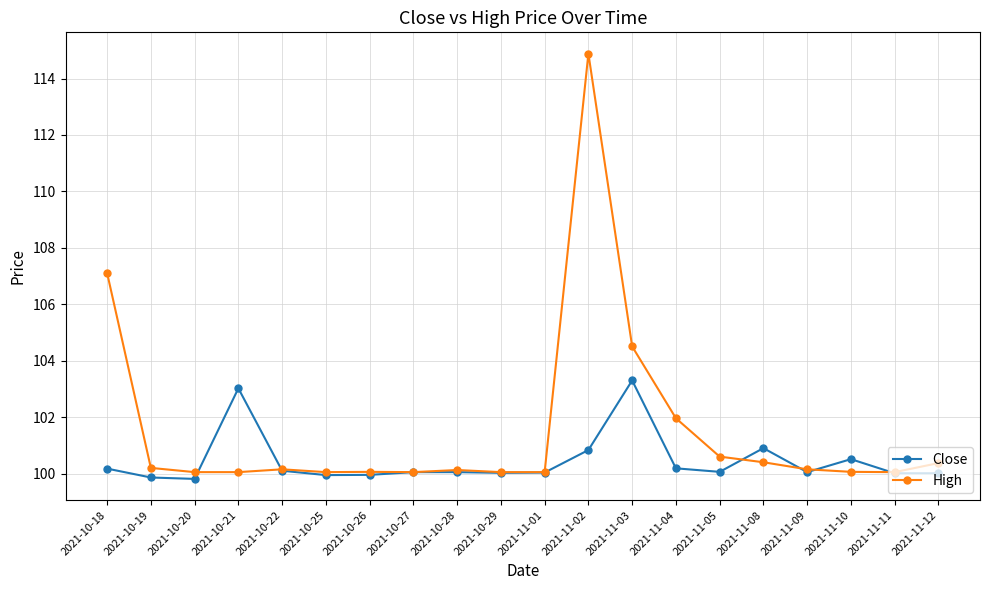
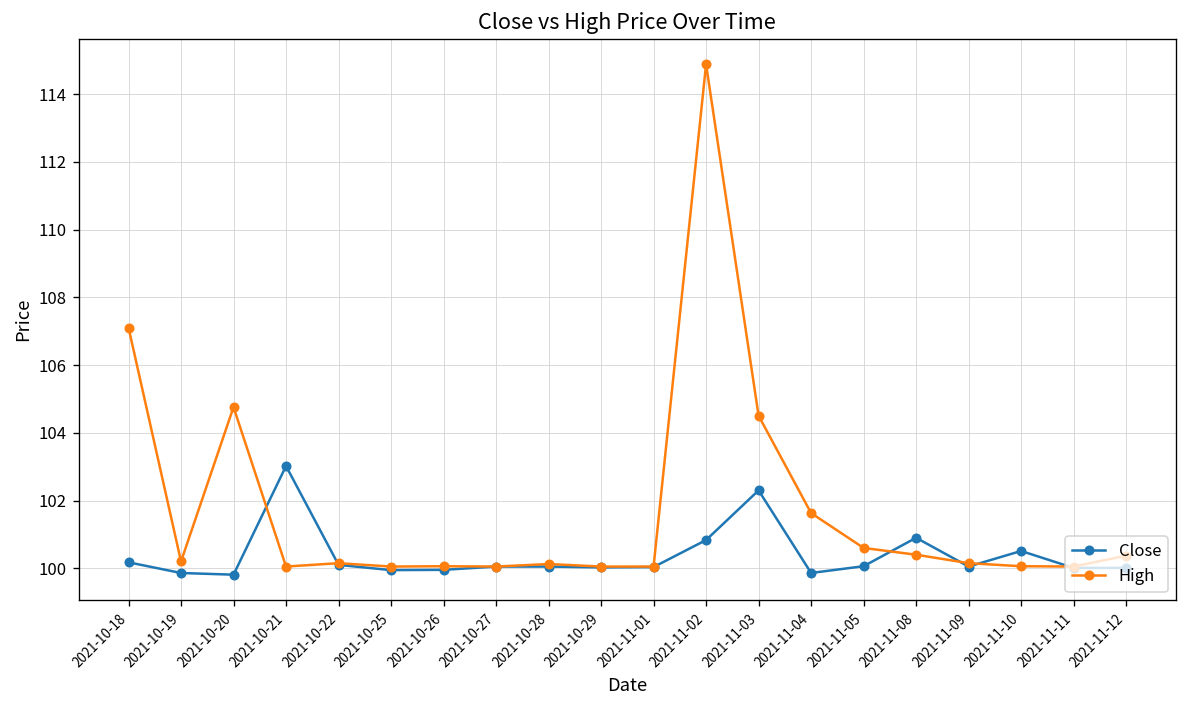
  {
    "Close": {
      "2021-10-18": 100.2,
      "2021-10-19": 99.9,
      "2021-10-20": 99.8,
      "2021-10-21": 103.0,
      "2021-10-25": 99.9,
      "2021-10-26": 100.0,
      "2021-11-02": 100.8,
-     "2021-11-03": 103.3,
-     "2021-11-04": 100.2,
+     "2021-11-03": 102.3,
+     "2021-11-04": 99.9,
      "2021-11-05": 100.1,
      "2021-11-08": 100.9,
      "2021-11-09": 100.1,
      "2021-11-10": 100.5
    },
    "High": {
      "2021-10-18": 107.1,
      "2021-10-19": 100.2,
-     "2021-10-20": 100.1,
+     "2021-10-20": 104.8,
      "2021-10-21": 100.1,
      "2021-10-25": 100.1,
      "2021-10-26": 100.1,
      "2021-11-02": 114.9,
      "2021-11-03": 104.5,
-     "2021-11-04": 102.0,
+     "2021-11-04": 101.6,
      "2021-11-05": 100.6,
      "2021-11-08": 100.4,
      "2021-11-09": 100.2,
      "2021-11-10": 100.1
    }
  }
